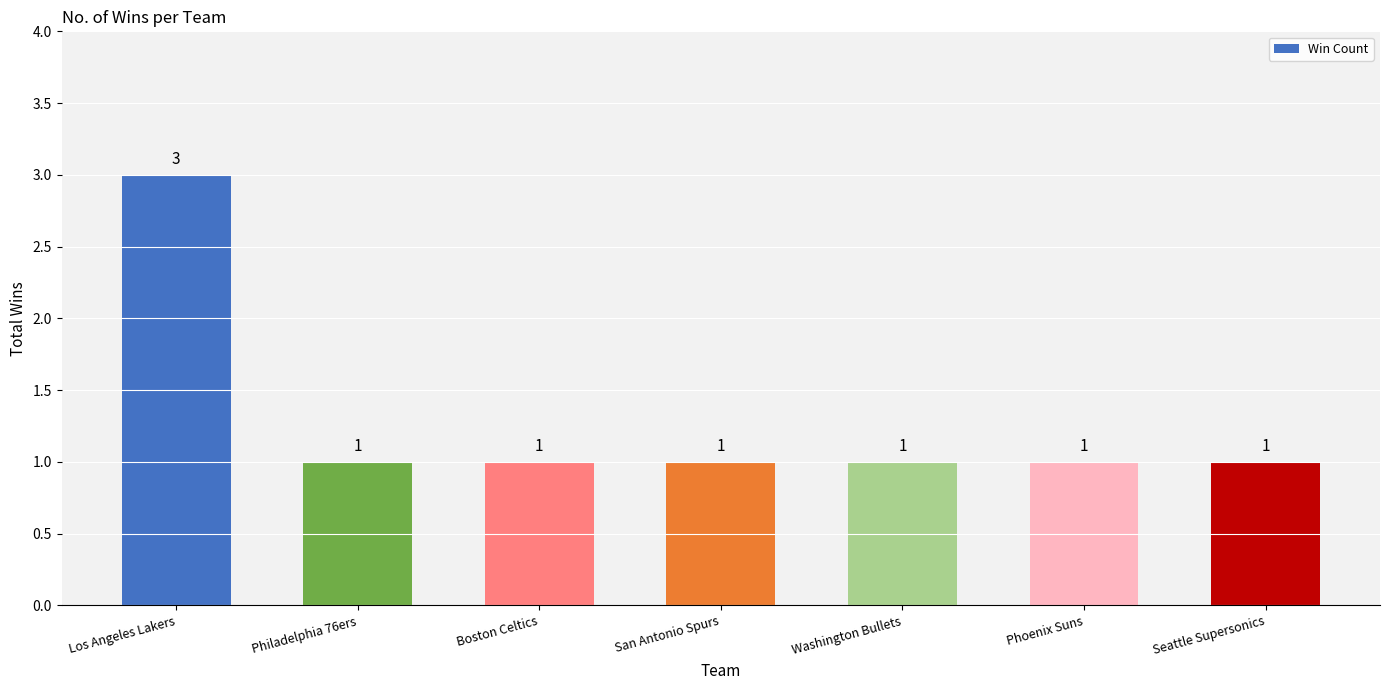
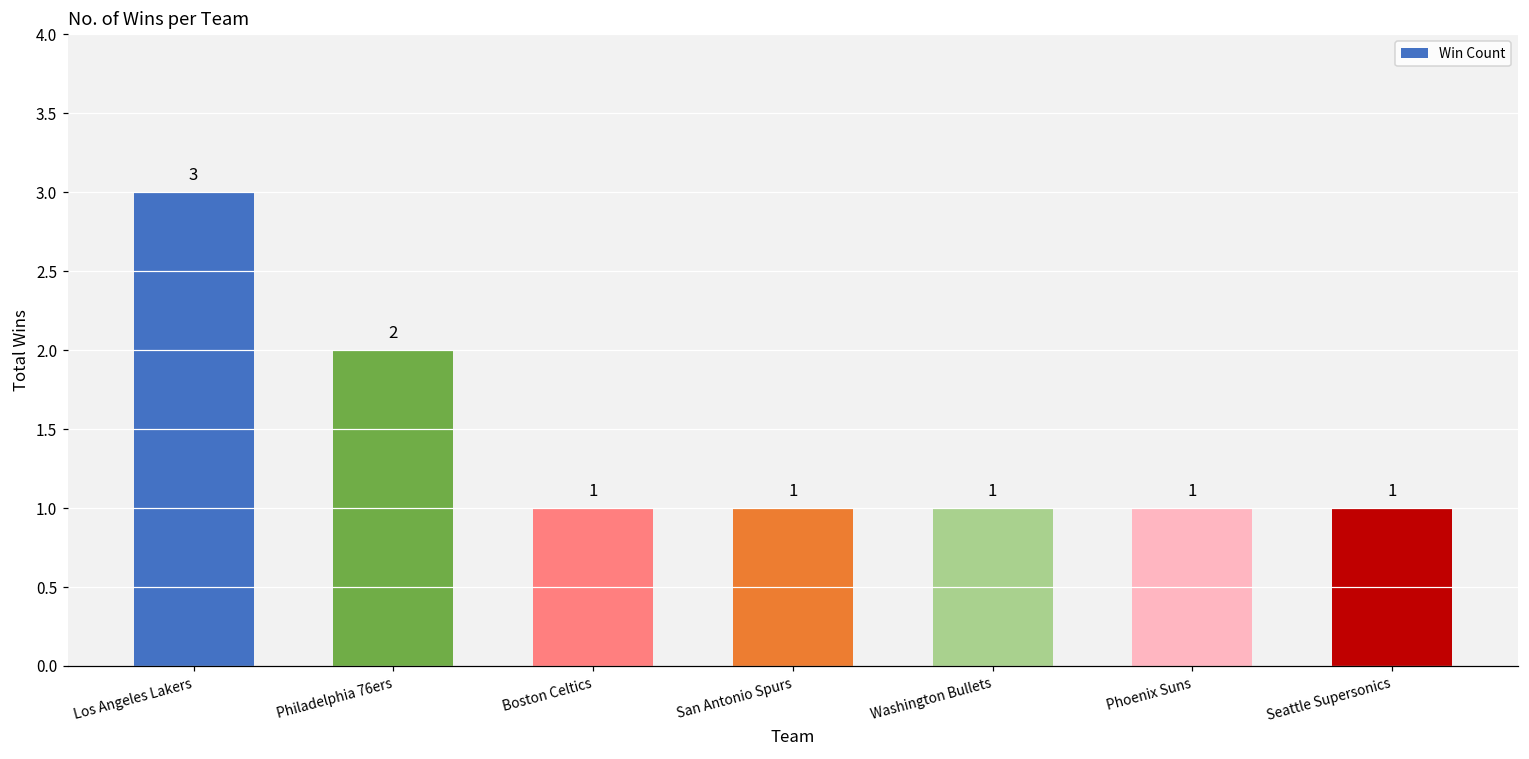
  {
    "Los Angeles Lakers": 3,
-   "Philadelphia 76ers": 1,
+   "Philadelphia 76ers": 2,
    "Boston Celtics": 1,
    "San Antonio Spurs": 1,
    "Washington Bullets": 1,
    "Phoenix Suns": 1,
    "Seattle Supersonics": 1
  }
